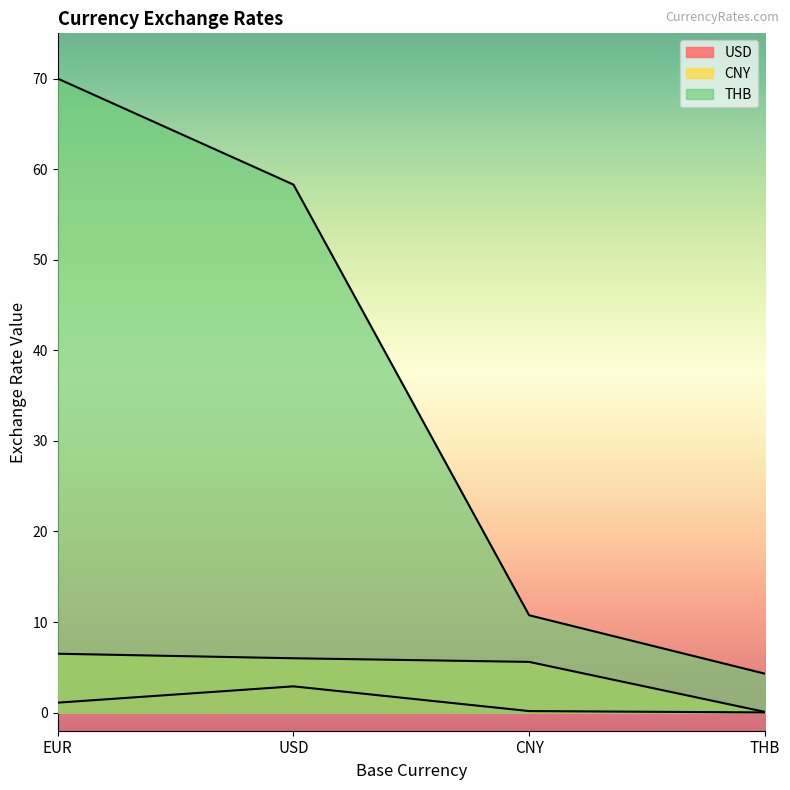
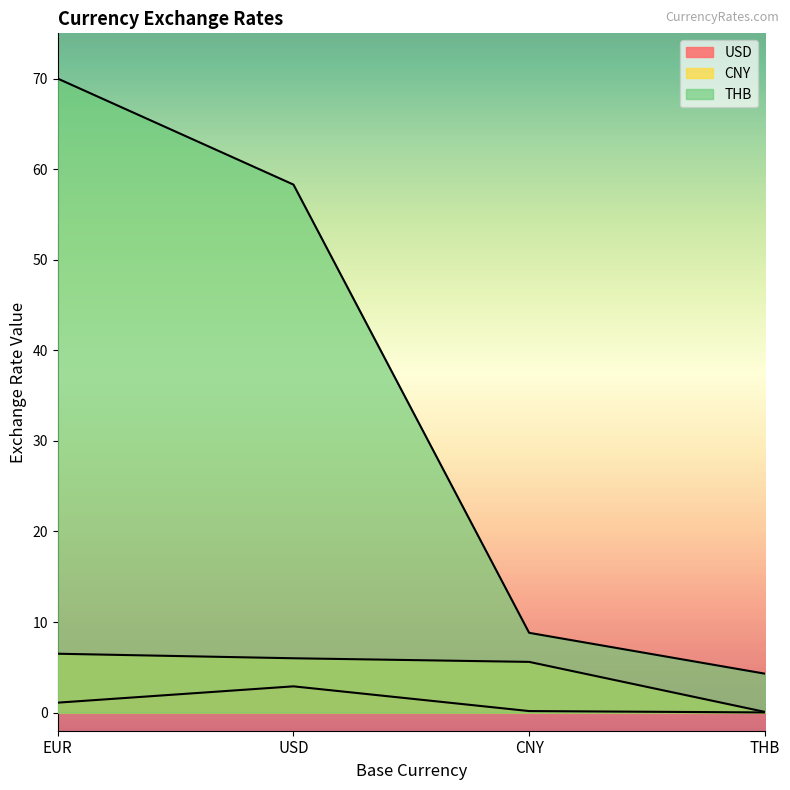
  {
    "USD": {
      "EUR": 1,
      "USD": 3,
      "CNY": 0
    },
    "CNY": {
      "EUR": 7,
      "USD": 6,
      "CNY": 6
    },
    "THB": {
      "EUR": 70,
      "USD": 58,
-     "CNY": 11,
+     "CNY": 9,
      "THB": 4
    }
  }
